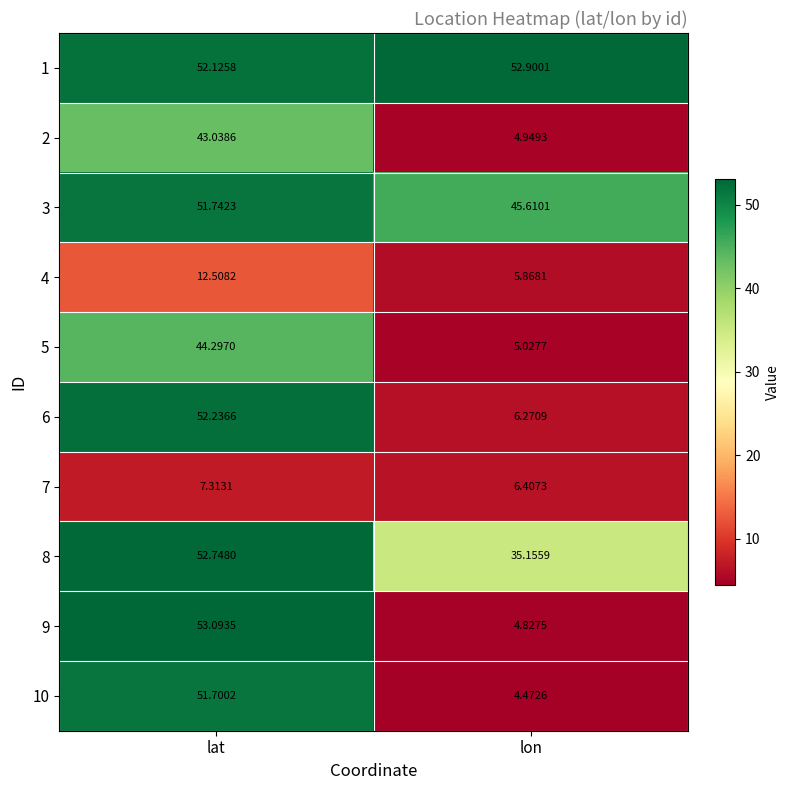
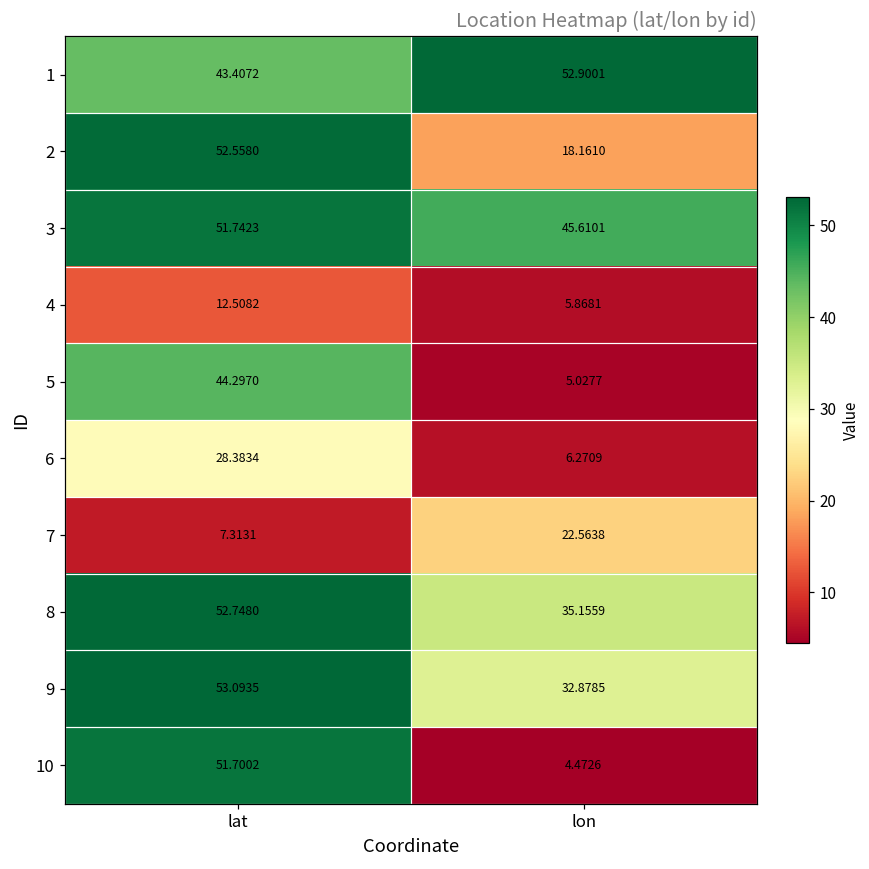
  {
    "1": {
-     "lat": 52.1258,
+     "lat": 43.4072,
      "lon": 52.9001
    },
    "2": {
-     "lat": 43.0386,
-     "lon": 4.9493
+     "lat": 52.5580,
+     "lon": 18.1610
    },
    "3": {
      "lat": 51.7423,
      "lon": 45.6101
    },
    "4": {
      "lat": 12.5082,
      "lon": 5.8681
    },
    "5": {
      "lat": 44.2970,
      "lon": 5.0277
    },
    "6": {
-     "lat": 52.2366,
+     "lat": 28.3834,
      "lon": 6.2709
    },
    "7": {
      "lat": 7.3131,
-     "lon": 6.4073
+     "lon": 22.5638
    },
    "8": {
      "lat": 52.7480,
      "lon": 35.1559
    },
    "9": {
      "lat": 53.0935,
-     "lon": 4.8275
+     "lon": 32.8785
    },
    "10": {
      "lat": 51.7002,
      "lon": 4.4726
    }
  }
